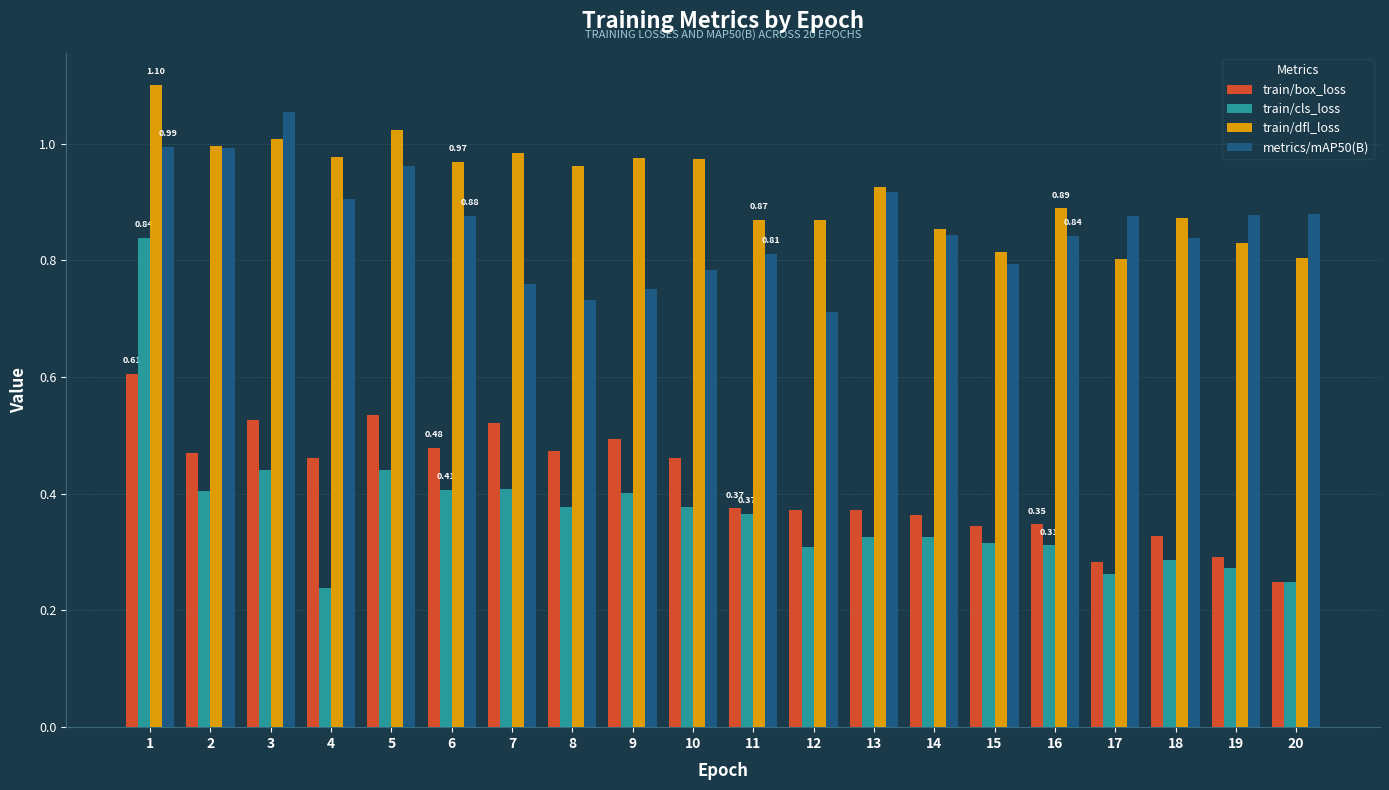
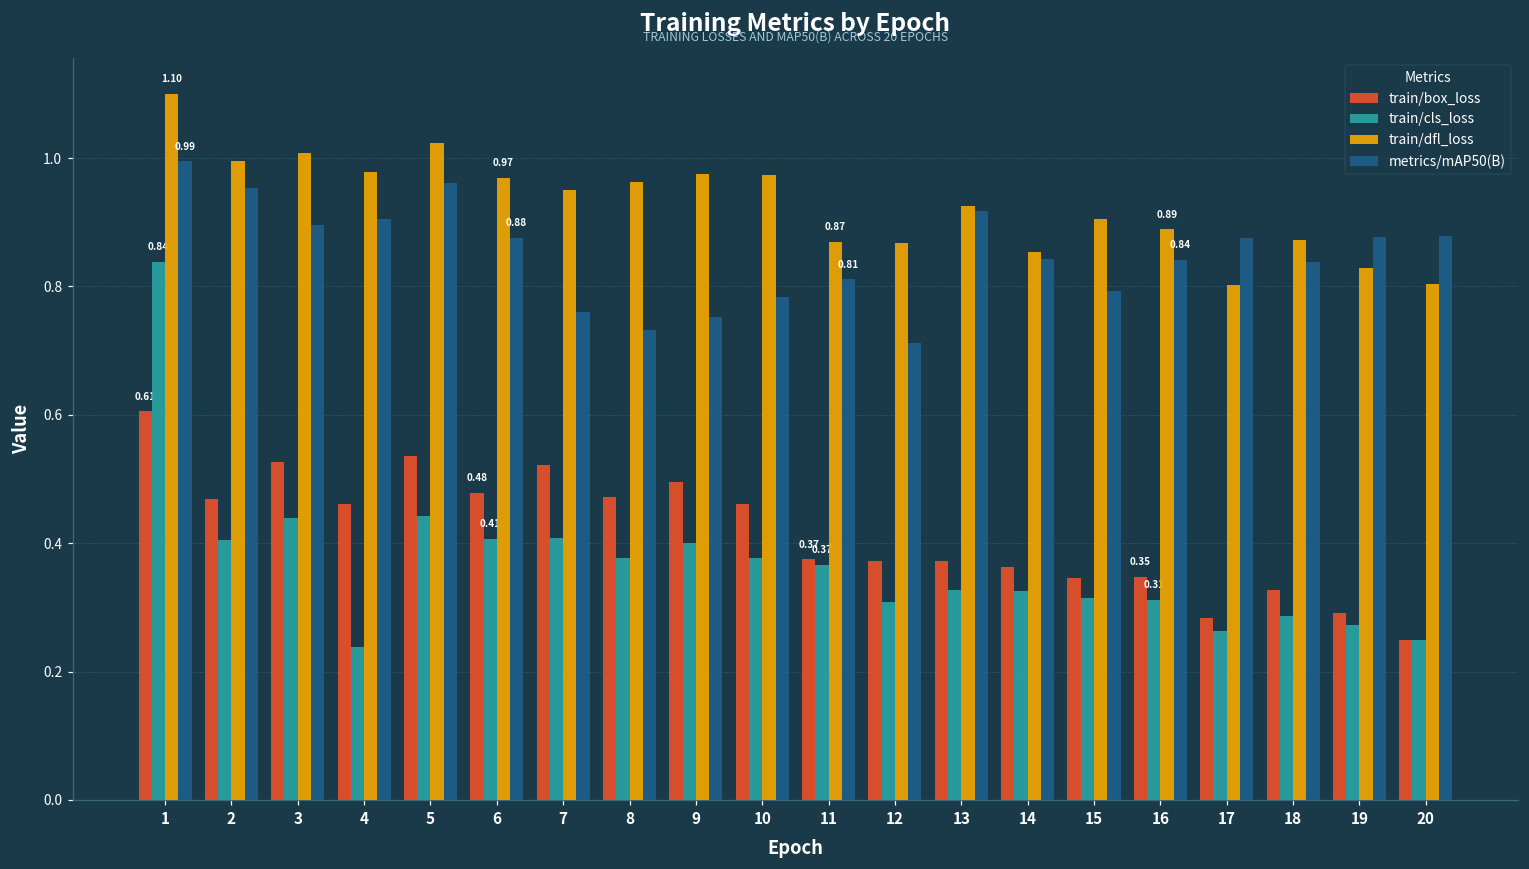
  {
    "train/box_loss": {
      "1": 0.61,
      "6": 0.48,
      "11": 0.37,
      "16": 0.35
    },
    "train/cls_loss": {
      "1": 0.84,
      "6": 0.41,
      "16": 0.31
    },
    "train/dfl_loss": {
      "2": 1.00,
      "3": 1.01,
      "4": 0.98,
      "5": 1.02,
-     "7": 0.98,
+     "7": 0.95,
      "8": 0.96,
      "9": 0.98,
      "10": 0.97,
      "12": 0.87,
      "13": 0.93,
      "14": 0.85,
-     "15": 0.81,
+     "15": 0.90,
      "17": 0.80,
      "18": 0.87,
      "19": 0.83,
      "20": 0.80
    },
    "metrics/mAP50(B)": {
-     "2": 0.99,
-     "3": 1.06,
+     "2": 0.95,
+     "3": 0.90,
      "4": 0.91,
      "5": 0.96,
      "7": 0.76,
      "8": 0.73,
      "9": 0.75,
      "10": 0.78,
      "12": 0.71,
      "13": 0.92,
      "14": 0.84,
      "15": 0.79,
      "17": 0.88,
      "18": 0.84,
      "19": 0.88,
      "20": 0.88
    }
  }
